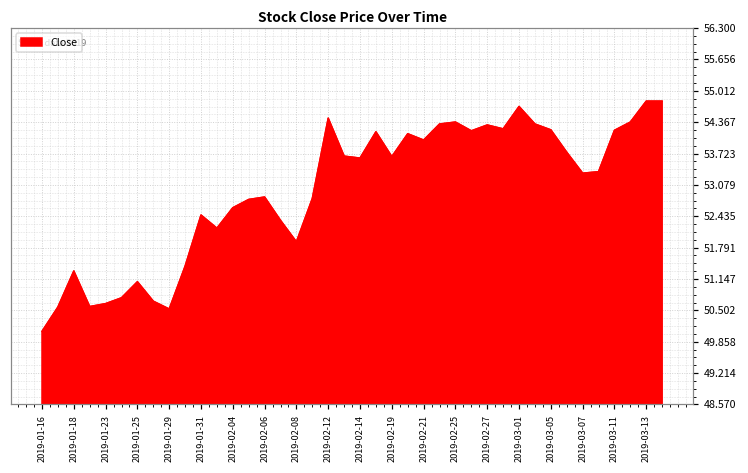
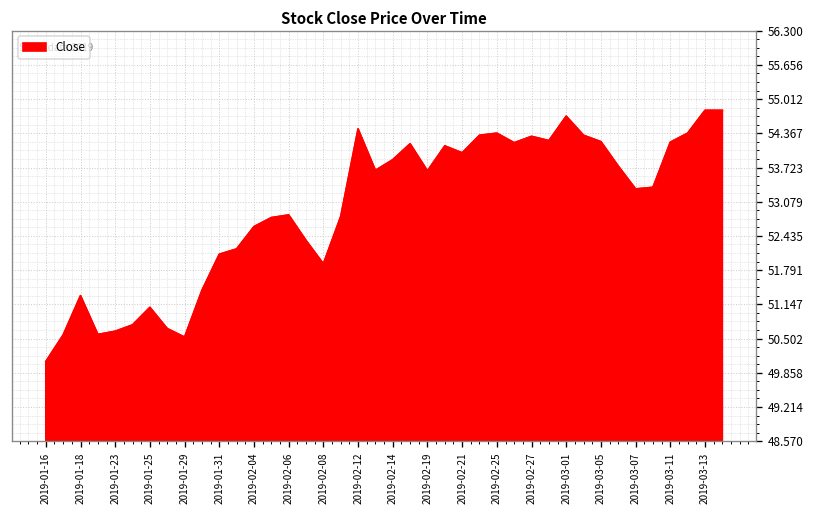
  {
    "2019-01-16": 50.1,
    "2019-01-18": 51.3,
    "2019-01-23": 50.6,
    "2019-01-25": 51.1,
    "2019-01-29": 50.5,
-   "2019-01-31": 52.5,
+   "2019-01-31": 52.1,
    "2019-02-04": 52.6,
    "2019-02-06": 52.8,
    "2019-02-08": 51.9,
    "2019-02-12": 54.5,
-   "2019-02-14": 53.6,
+   "2019-02-14": 53.9,
    "2019-02-19": 53.7,
    "2019-02-21": 54.0,
    "2019-02-25": 54.4,
    "2019-02-27": 54.3,
    "2019-03-01": 54.7,
    "2019-03-05": 54.2,
    "2019-03-07": 53.3,
    "2019-03-11": 54.2,
    "2019-03-13": 54.8
  }
